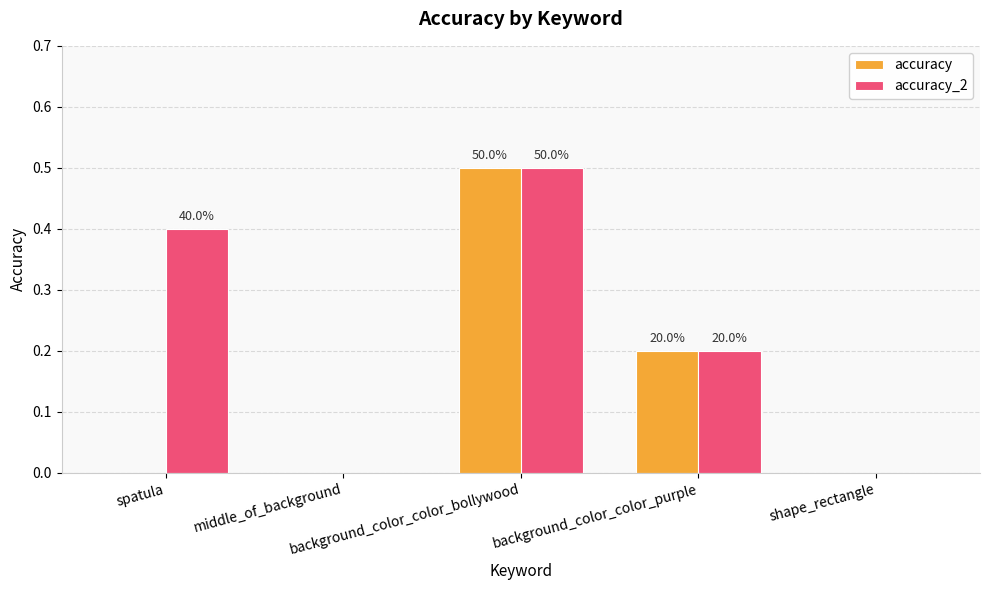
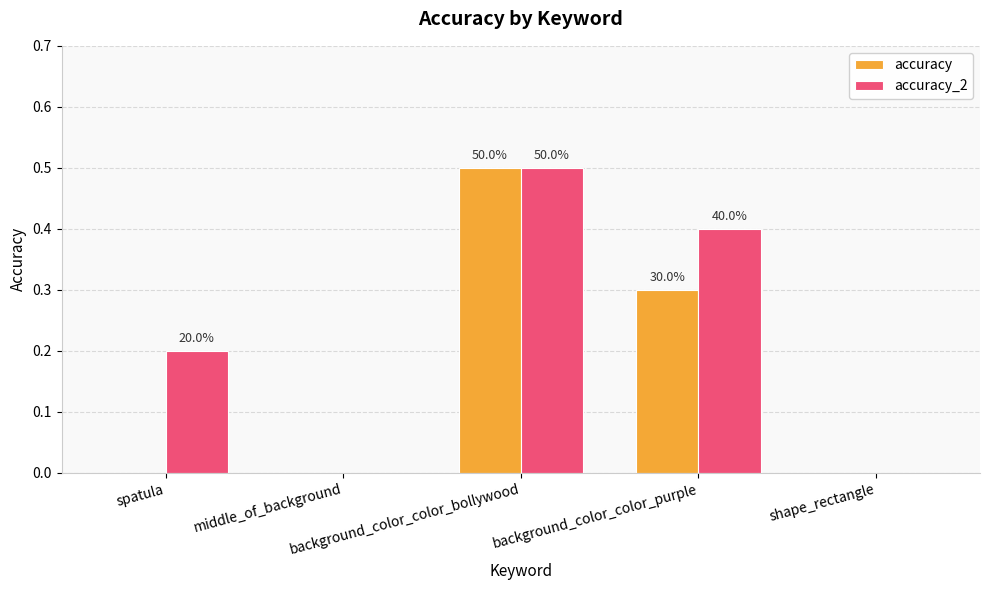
  {
    "accuracy": {
      "background_color_color_bollywood": "50.0%",
-     "background_color_color_purple": "20.0%"
+     "background_color_color_purple": "30.0%"
    },
    "accuracy_2": {
-     "spatula": "40.0%",
+     "spatula": "20.0%",
      "background_color_color_bollywood": "50.0%",
-     "background_color_color_purple": "20.0%"
+     "background_color_color_purple": "40.0%"
    }
  }
